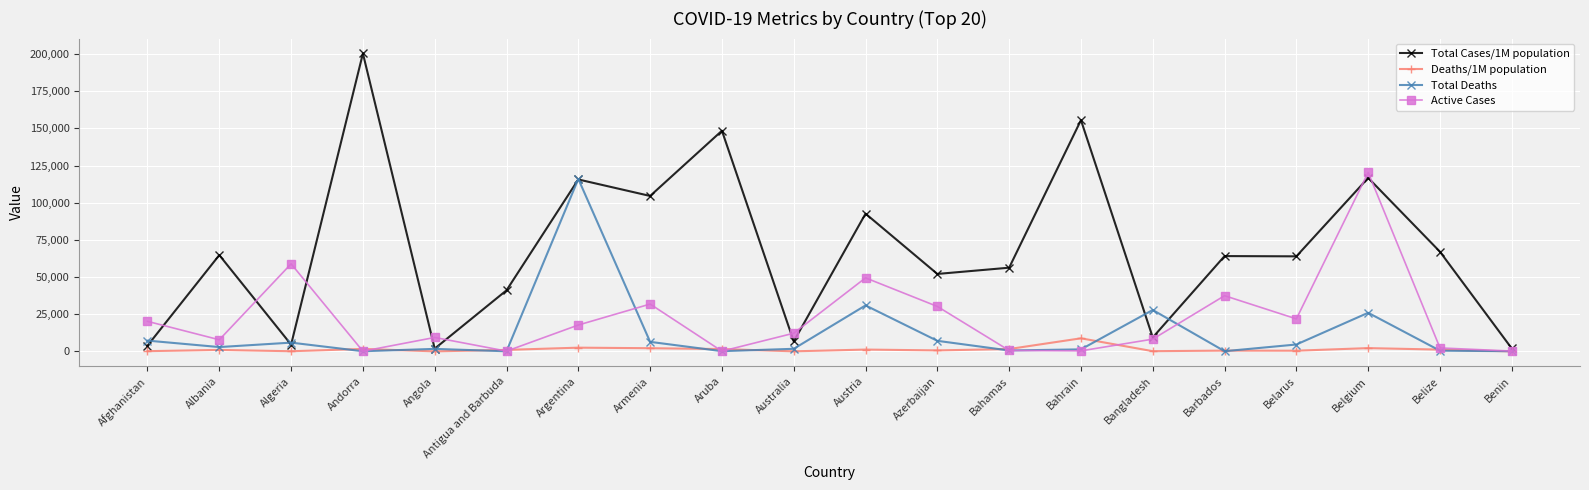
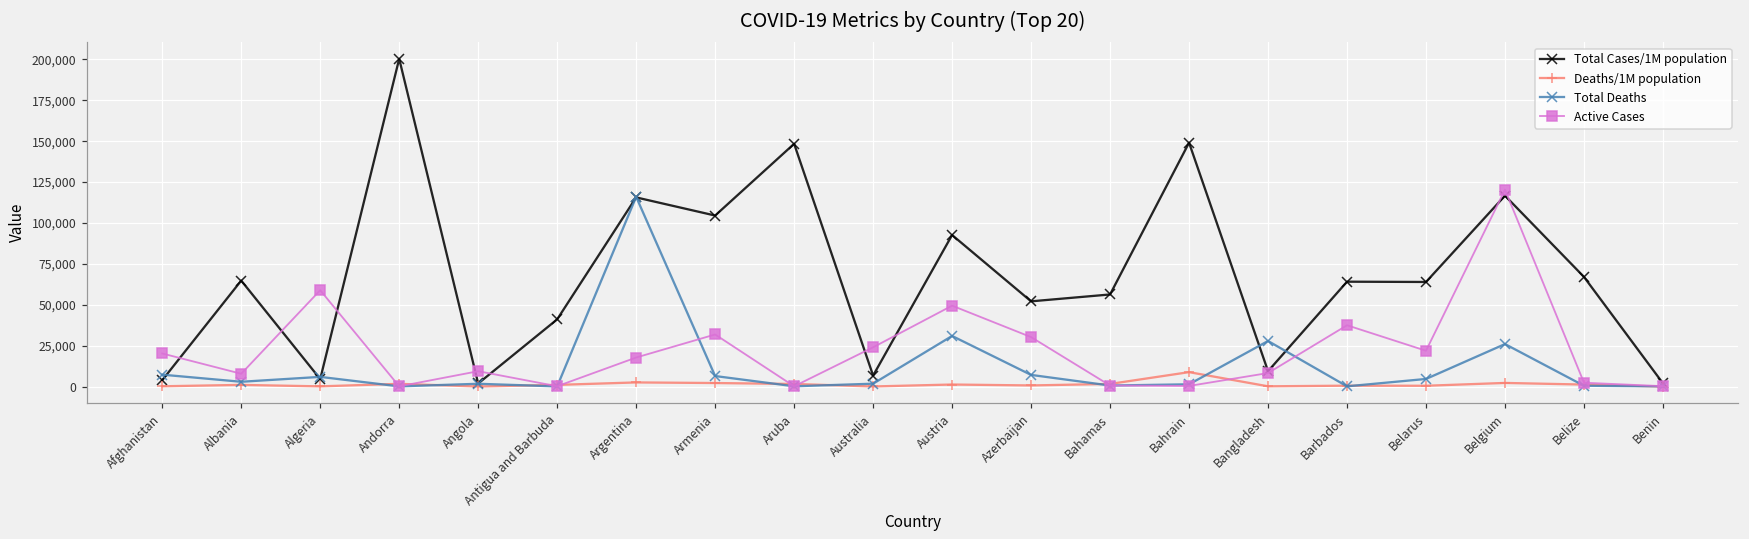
  {
    "Total Cases/1M population": {
      "Afghanistan": "4,000",
      "Albania": "65,000",
      "Andorra": "200,000",
      "Antigua and Barbuda": "41,000",
      "Armenia": "105,000",
      "Aruba": "148,000",
      "Australia": "7,000",
      "Austria": "93,000",
      "Azerbaijan": "52,000",
      "Bahamas": "56,000",
-     "Bahrain": "156,000",
+     "Bahrain": "149,000",
      "Barbados": "64,000",
      "Belarus": "64,000",
      "Belgium": "117,000",
      "Belize": "67,000",
      "Benin": "2,000"
    },
    "Deaths/1M population": {
      "Afghanistan": "0",
      "Albania": "1,000",
      "Algeria": "0",
      "Argentina": "3,000",
      "Armenia": "2,000",
      "Austria": "1,000",
      "Azerbaijan": "1,000",
      "Bahrain": "9,000",
      "Bangladesh": "0",
      "Belarus": "0",
      "Belgium": "2,000"
    },
    "Total Deaths": {
      "Afghanistan": "7,000",
      "Albania": "3,000",
      "Armenia": "6,000",
      "Austria": "31,000",
      "Azerbaijan": "7,000",
      "Bangladesh": "28,000",
      "Belarus": "5,000",
      "Belgium": "26,000"
    },
    "Active Cases": {
      "Afghanistan": "20,000",
      "Albania": "8,000",
      "Algeria": "59,000",
      "Angola": "9,000",
      "Argentina": "18,000",
      "Armenia": "32,000",
-     "Australia": "12,000",
+     "Australia": "24,000",
      "Austria": "49,000",
      "Azerbaijan": "30,000",
      "Barbados": "37,000",
      "Belarus": "22,000",
      "Belgium": "120,000"
    }
  }
